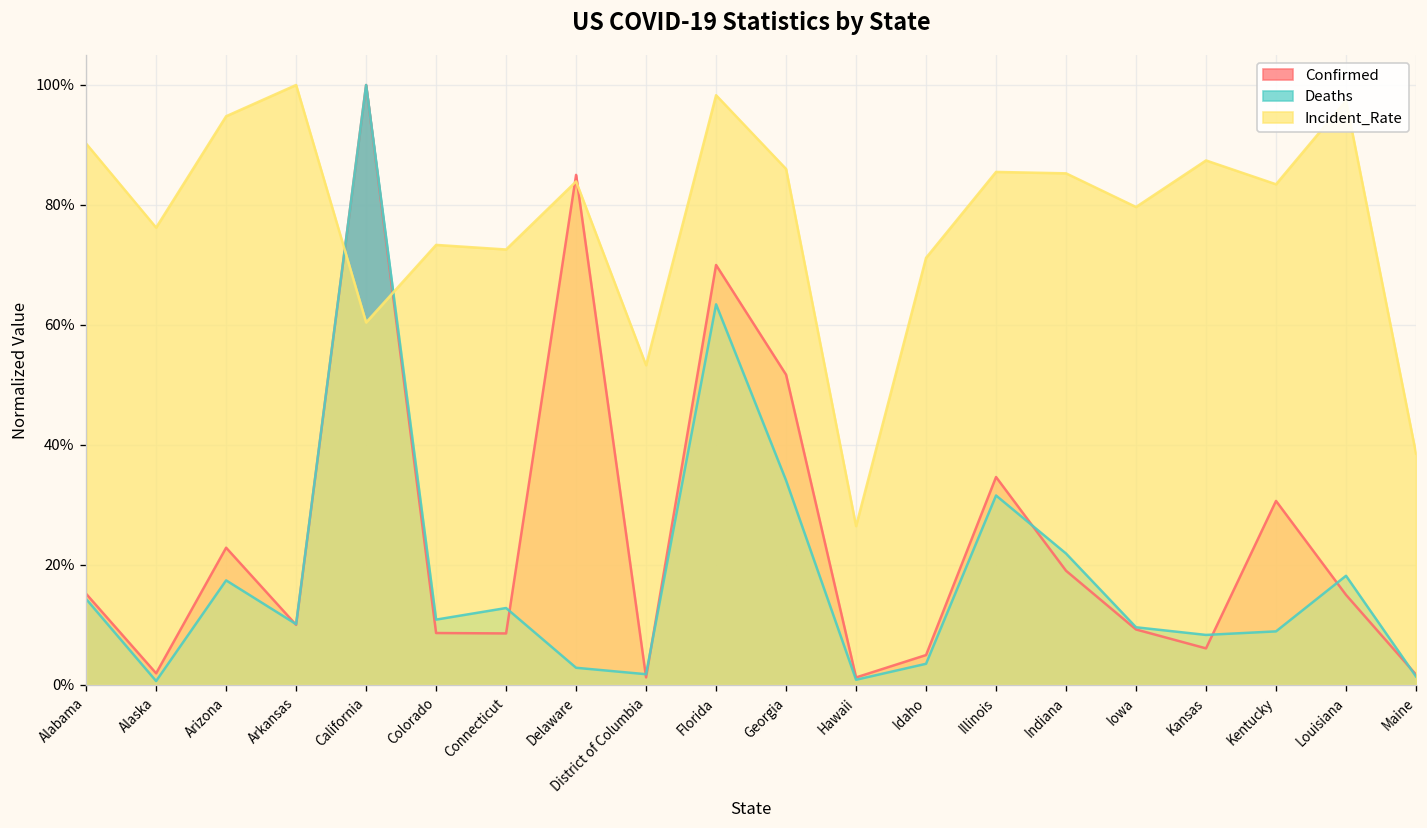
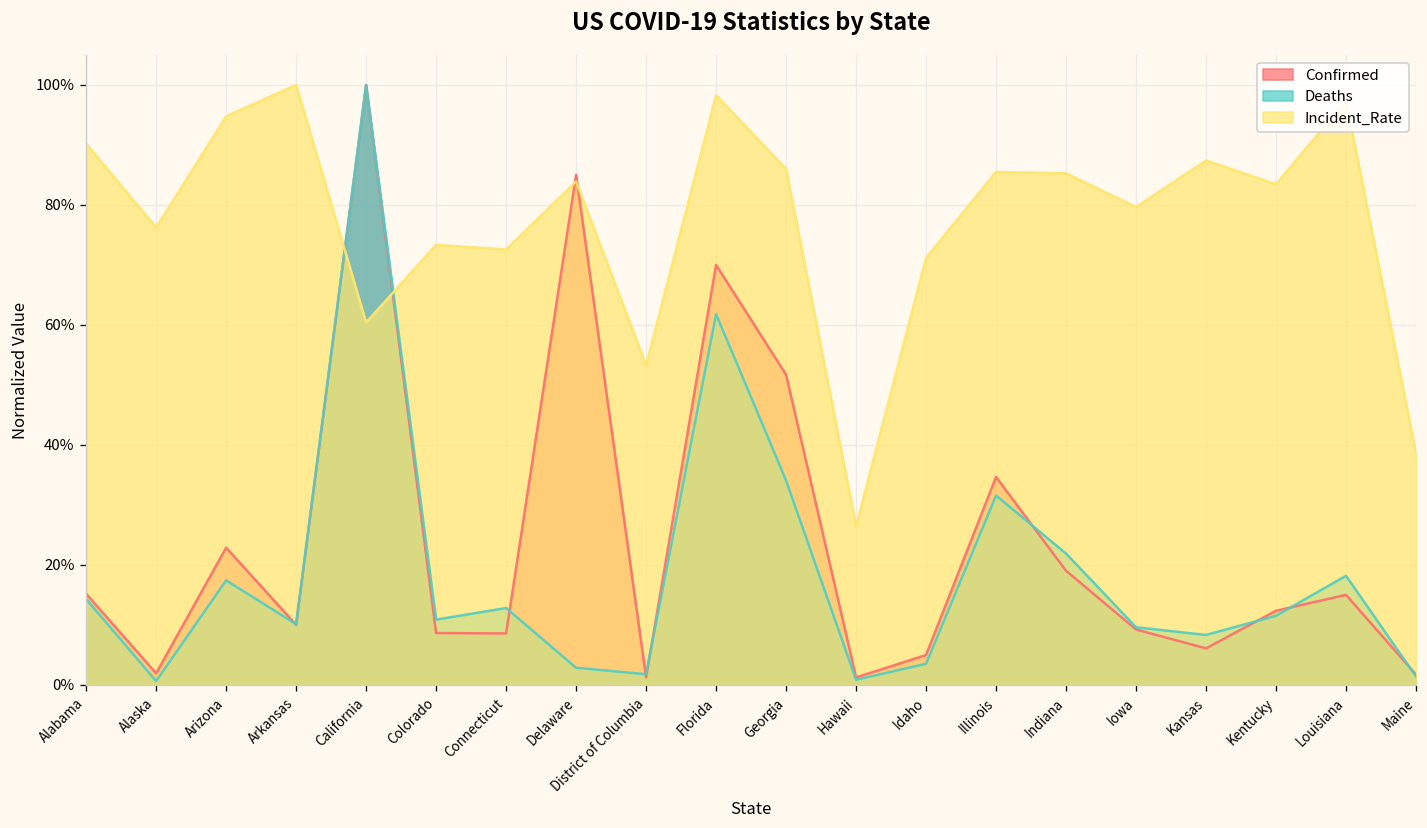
  {
    "Confirmed": {
      "Alabama": "15%",
      "Alaska": "2%",
      "Arizona": "23%",
      "Colorado": "9%",
      "Connecticut": "9%",
      "Delaware": "85%",
      "District of Columbia": "1%",
      "Florida": "70%",
      "Georgia": "52%",
      "Idaho": "5%",
      "Illinois": "35%",
      "Indiana": "19%",
      "Kansas": "6%",
-     "Kentucky": "31%",
+     "Kentucky": "12%",
      "Louisiana": "15%"
    },
    "Deaths": {
      "Alabama": "14%",
      "Alaska": "1%",
      "Arizona": "17%",
      "Colorado": "11%",
      "Connecticut": "13%",
      "Delaware": "3%",
      "District of Columbia": "2%",
-     "Florida": "63%",
+     "Florida": "62%",
      "Georgia": "34%",
      "Idaho": "4%",
      "Illinois": "32%",
      "Indiana": "22%",
      "Kansas": "8%",
-     "Kentucky": "9%",
+     "Kentucky": "12%",
      "Louisiana": "18%"
    },
    "Incident_Rate": {
      "Alabama": "90%",
      "Alaska": "76%",
      "Arizona": "95%",
      "Arkansas": "100%",
      "California": "60%",
      "Colorado": "73%",
      "Connecticut": "73%",
      "Delaware": "84%",
      "District of Columbia": "53%",
      "Florida": "98%",
      "Georgia": "86%",
      "Hawaii": "26%",
      "Idaho": "71%",
      "Illinois": "86%",
      "Indiana": "85%",
      "Iowa": "80%",
      "Kansas": "87%",
      "Kentucky": "83%",
      "Maine": "39%"
    }
  }
